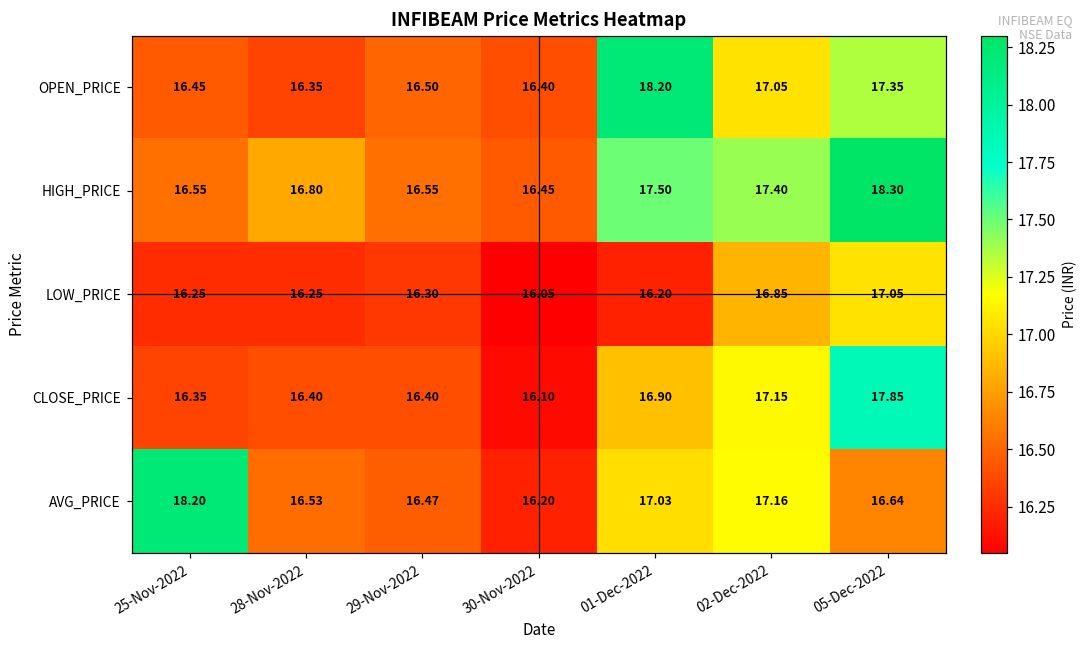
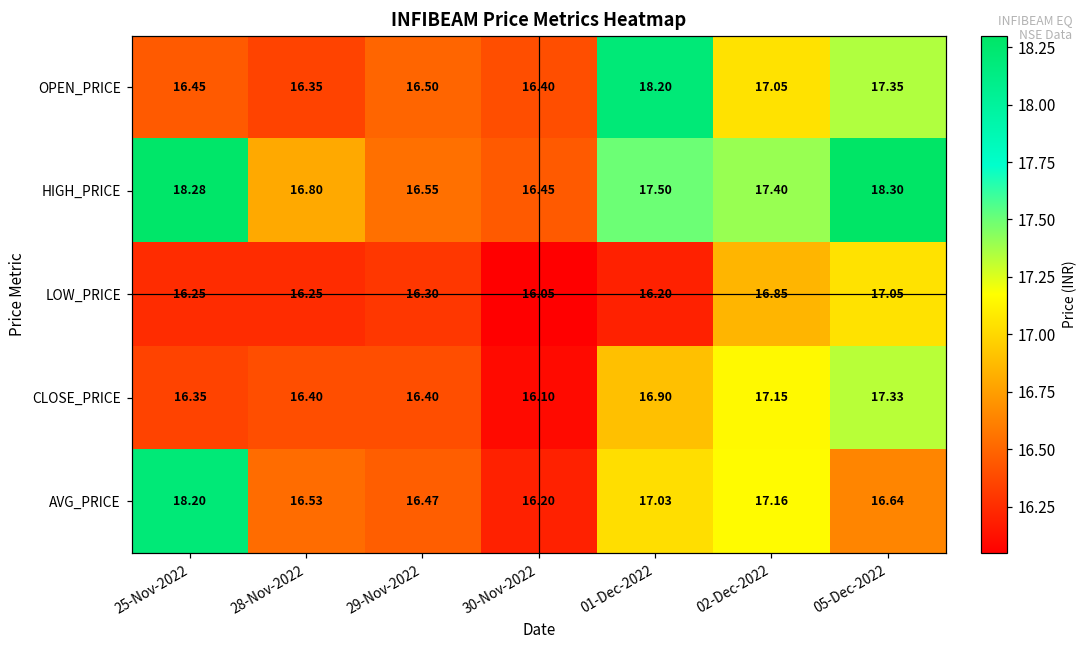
  {
    "OPEN_PRICE": {
      "25-Nov-2022": 16.45,
      "28-Nov-2022": 16.35,
      "29-Nov-2022": 16.50,
      "30-Nov-2022": 16.40,
      "01-Dec-2022": 18.20,
      "02-Dec-2022": 17.05,
      "05-Dec-2022": 17.35
    },
    "HIGH_PRICE": {
-     "25-Nov-2022": 16.55,
+     "25-Nov-2022": 18.28,
      "28-Nov-2022": 16.80,
      "29-Nov-2022": 16.55,
      "30-Nov-2022": 16.45,
      "01-Dec-2022": 17.50,
      "02-Dec-2022": 17.40,
      "05-Dec-2022": 18.30
    },
    "LOW_PRICE": {
      "25-Nov-2022": 16.25,
      "28-Nov-2022": 16.25,
      "29-Nov-2022": 16.30,
      "30-Nov-2022": 16.05,
      "01-Dec-2022": 16.20,
      "02-Dec-2022": 16.85,
      "05-Dec-2022": 17.05
    },
    "CLOSE_PRICE": {
      "25-Nov-2022": 16.35,
      "28-Nov-2022": 16.40,
      "29-Nov-2022": 16.40,
      "30-Nov-2022": 16.10,
      "01-Dec-2022": 16.90,
      "02-Dec-2022": 17.15,
-     "05-Dec-2022": 17.85
+     "05-Dec-2022": 17.33
    },
    "AVG_PRICE": {
      "25-Nov-2022": 18.20,
      "28-Nov-2022": 16.53,
      "29-Nov-2022": 16.47,
      "30-Nov-2022": 16.20,
      "01-Dec-2022": 17.03,
      "02-Dec-2022": 17.16,
      "05-Dec-2022": 16.64
    }
  }
